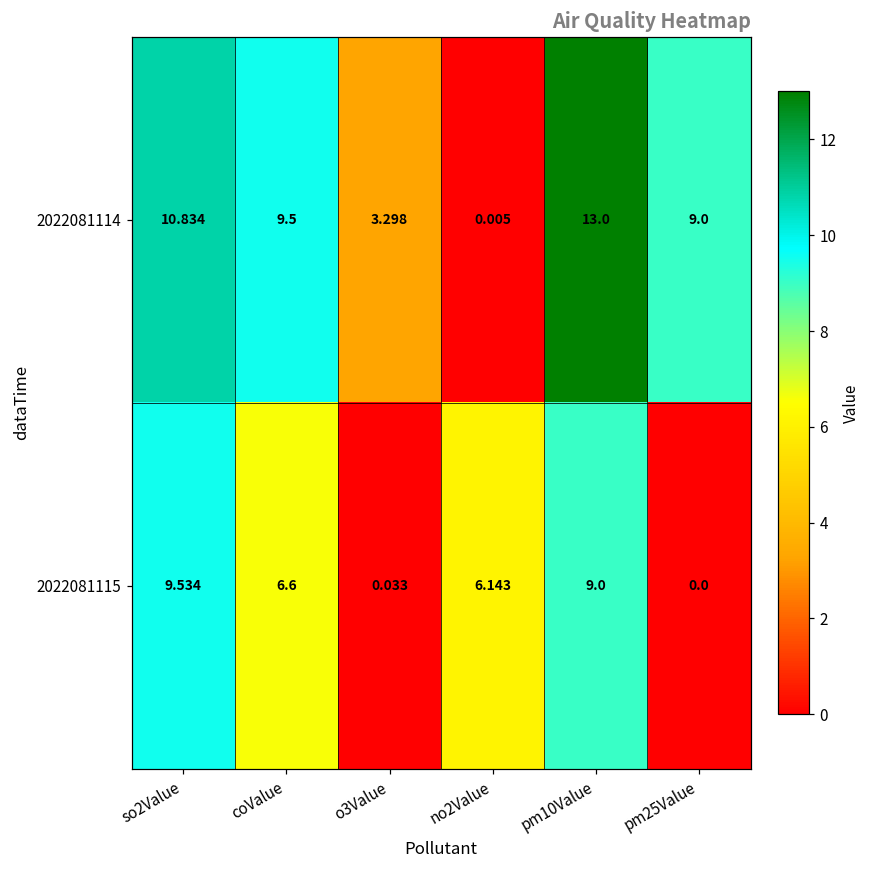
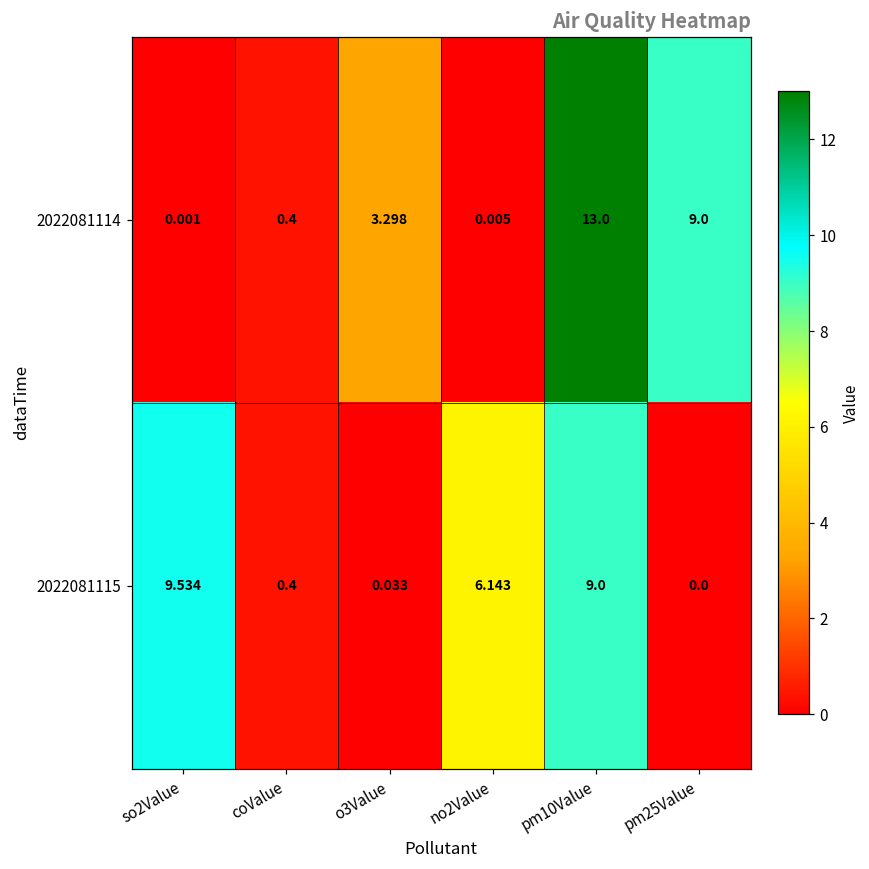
  {
    "2022081114": {
-     "so2Value": 10.834,
-     "coValue": 9.5,
+     "so2Value": 0.001,
+     "coValue": 0.4,
      "o3Value": 3.298,
      "no2Value": 0.005,
      "pm10Value": 13.0,
      "pm25Value": 9.0
    },
    "2022081115": {
      "so2Value": 9.534,
-     "coValue": 6.6,
+     "coValue": 0.4,
      "o3Value": 0.033,
      "no2Value": 6.143,
      "pm10Value": 9.0,
      "pm25Value": 0.0
    }
  }
